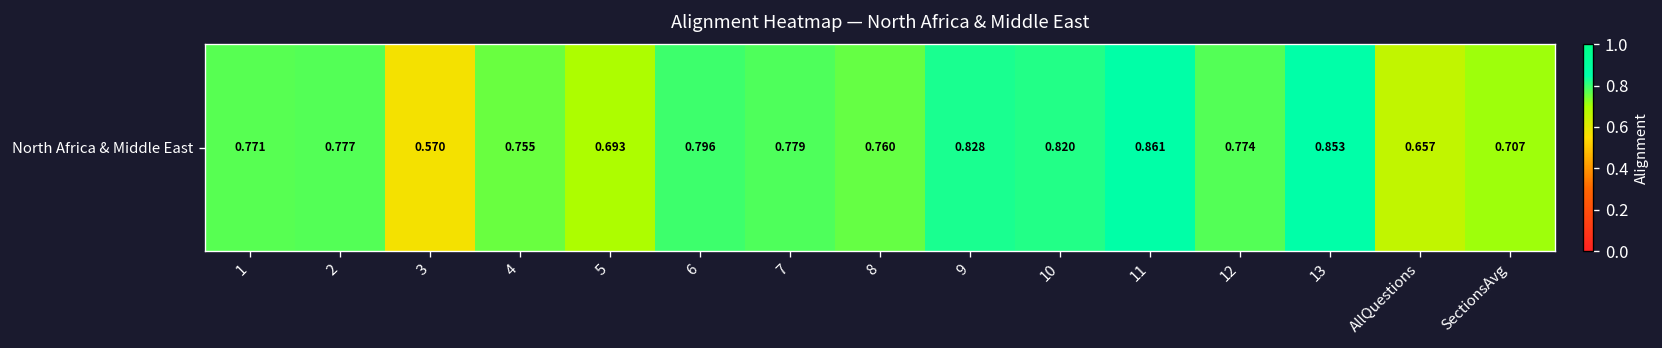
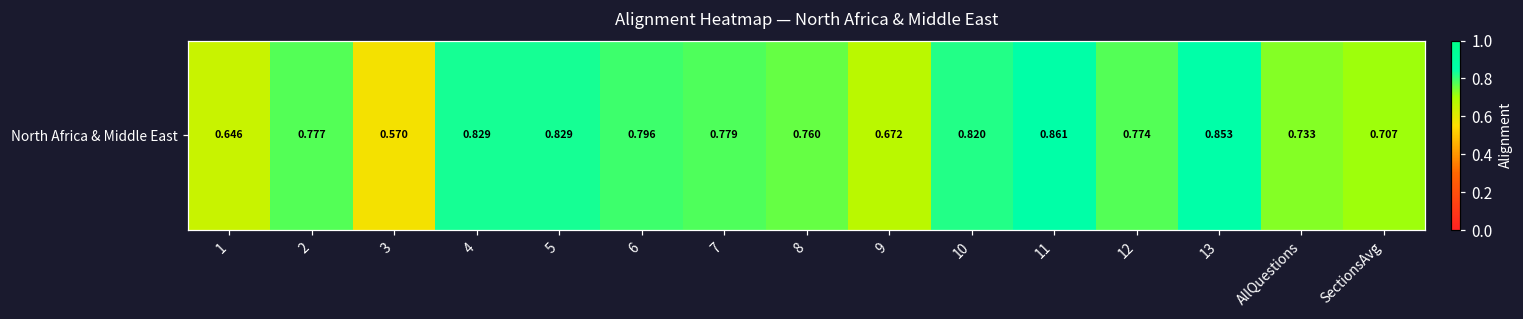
  {
    "North Africa & Middle East": {
-     "1": 0.771,
+     "1": 0.646,
      "2": 0.777,
      "3": 0.570,
-     "4": 0.755,
-     "5": 0.693,
+     "4": 0.829,
+     "5": 0.829,
      "6": 0.796,
      "7": 0.779,
      "8": 0.760,
-     "9": 0.828,
+     "9": 0.672,
      "10": 0.820,
      "11": 0.861,
      "12": 0.774,
      "13": 0.853,
-     "AllQuestions": 0.657,
+     "AllQuestions": 0.733,
      "SectionsAvg": 0.707
    }
  }
